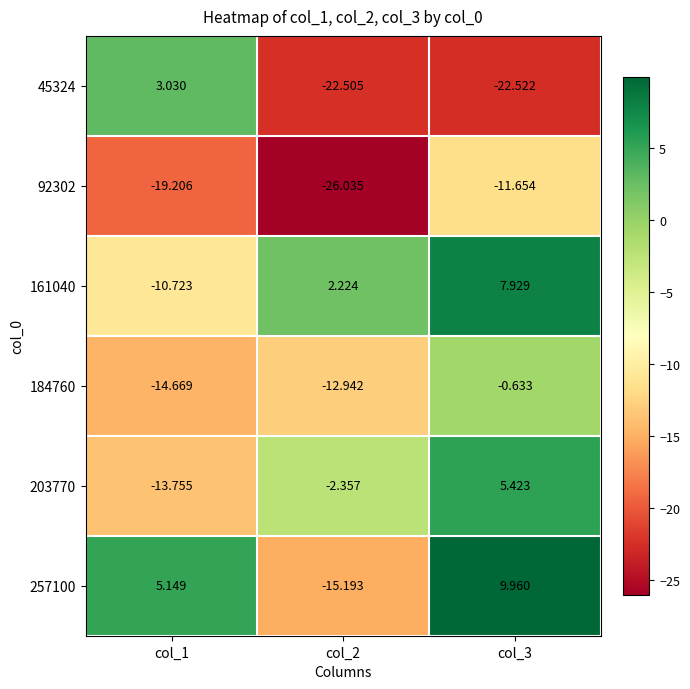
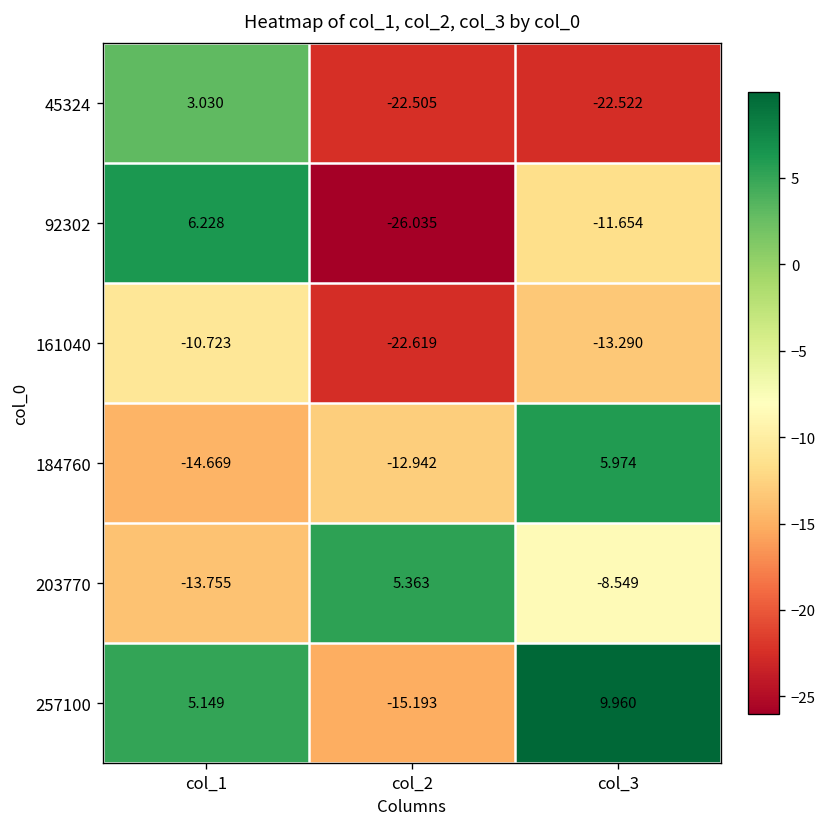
  {
    "45324": {
      "col_1": 3.030,
      "col_2": -22.505,
      "col_3": -22.522
    },
    "92302": {
-     "col_1": -19.206,
+     "col_1": 6.228,
      "col_2": -26.035,
      "col_3": -11.654
    },
    "161040": {
      "col_1": -10.723,
-     "col_2": 2.224,
-     "col_3": 7.929
+     "col_2": -22.619,
+     "col_3": -13.290
    },
    "184760": {
      "col_1": -14.669,
      "col_2": -12.942,
-     "col_3": -0.633
+     "col_3": 5.974
    },
    "203770": {
      "col_1": -13.755,
-     "col_2": -2.357,
-     "col_3": 5.423
+     "col_2": 5.363,
+     "col_3": -8.549
    },
    "257100": {
      "col_1": 5.149,
      "col_2": -15.193,
      "col_3": 9.960
    }
  }
